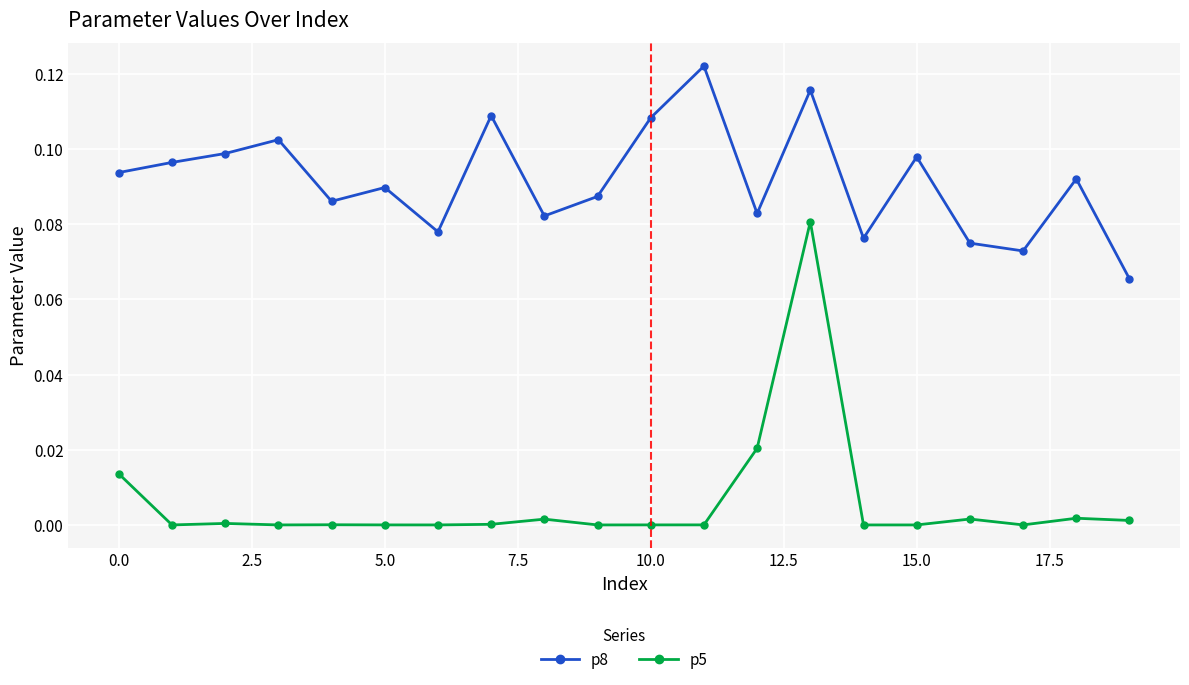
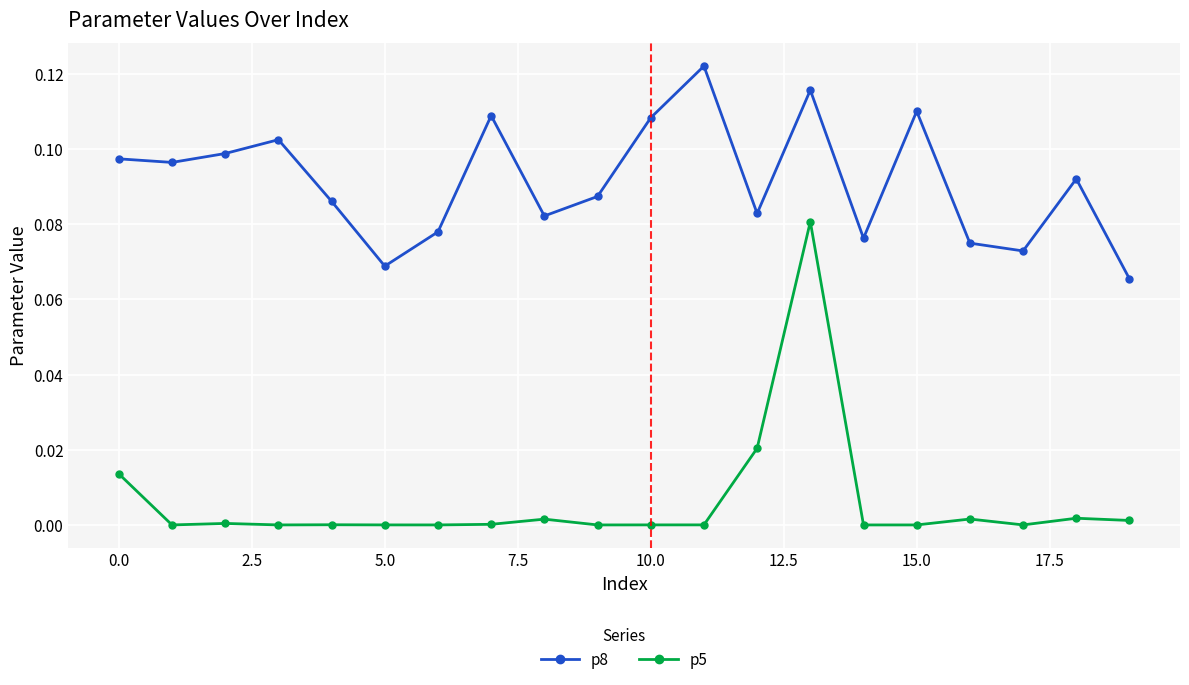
  {
    "p8": {
-     "0.0": 0.094,
-     "5.0": 0.090,
+     "0.0": 0.097,
+     "5.0": 0.069,
      "10.0": 0.108,
-     "15.0": 0.098
+     "15.0": 0.110
    },
    "p5": {
      "0.0": 0.014,
      "5.0": 0.000,
      "10.0": 0.000,
      "15.0": 0.000
    }
  }
